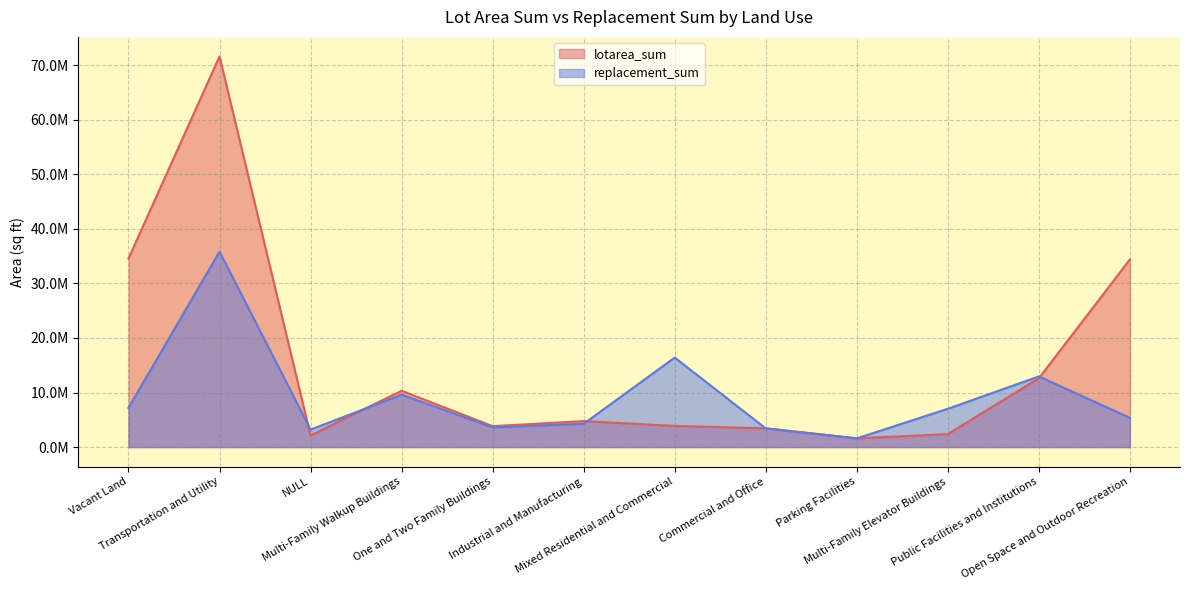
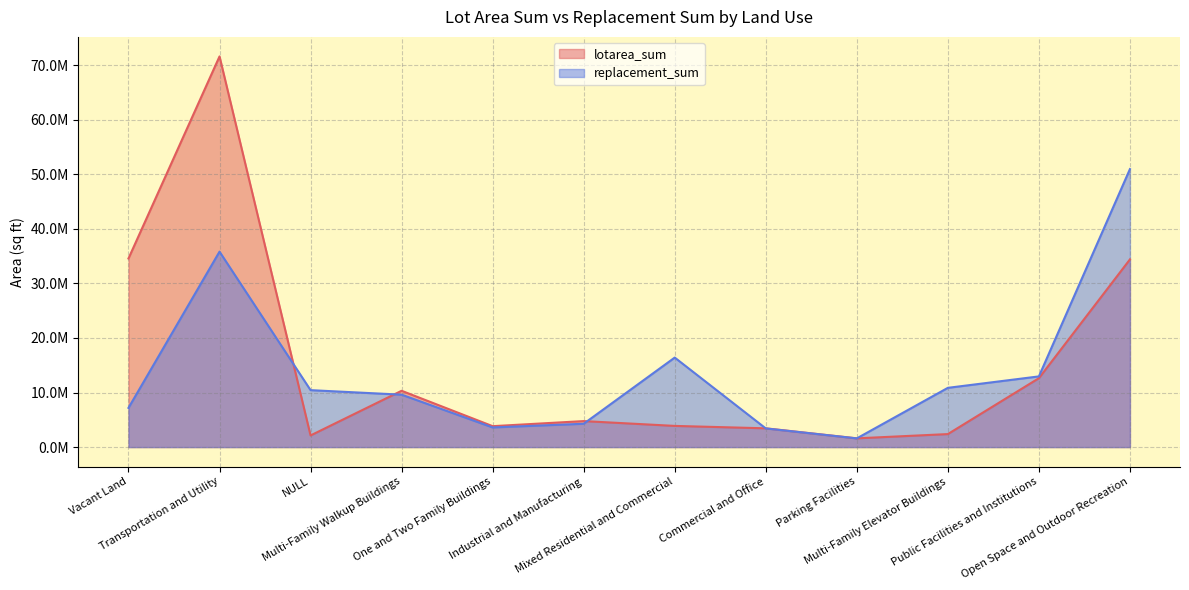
  {
    "lotarea_sum": {
      "Vacant Land": 35000000,
      "Transportation and Utility": 72000000,
      "NULL": 2000000,
      "Multi-Family Walkup Buildings": 10000000,
      "Industrial and Manufacturing": 5000000,
      "Mixed Residential and Commercial": 4000000,
      "Multi-Family Elevator Buildings": 2000000,
      "Open Space and Outdoor Recreation": 34000000
    },
    "replacement_sum": {
      "Vacant Land": 7000000,
      "Transportation and Utility": 36000000,
-     "NULL": 3000000,
+     "NULL": 10000000,
      "Multi-Family Walkup Buildings": 10000000,
      "Industrial and Manufacturing": 4000000,
      "Mixed Residential and Commercial": 16000000,
-     "Multi-Family Elevator Buildings": 7000000,
-     "Open Space and Outdoor Recreation": 5000000
+     "Multi-Family Elevator Buildings": 11000000,
+     "Open Space and Outdoor Recreation": 51000000
    }
  }
